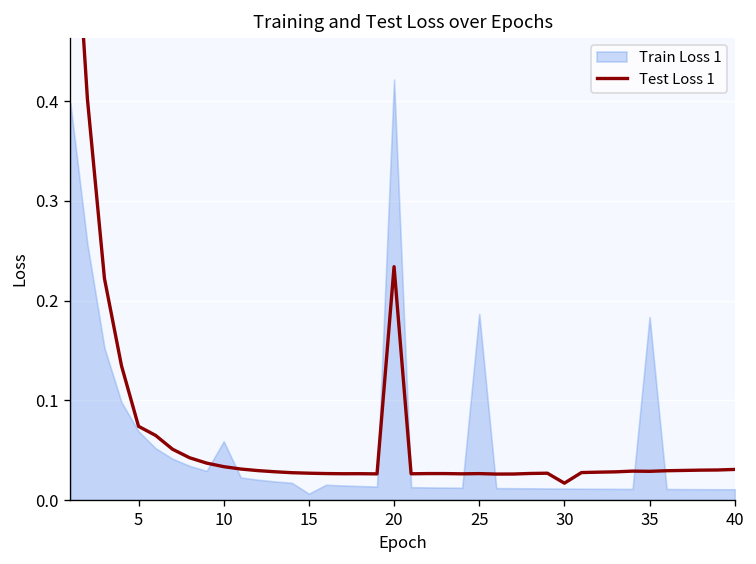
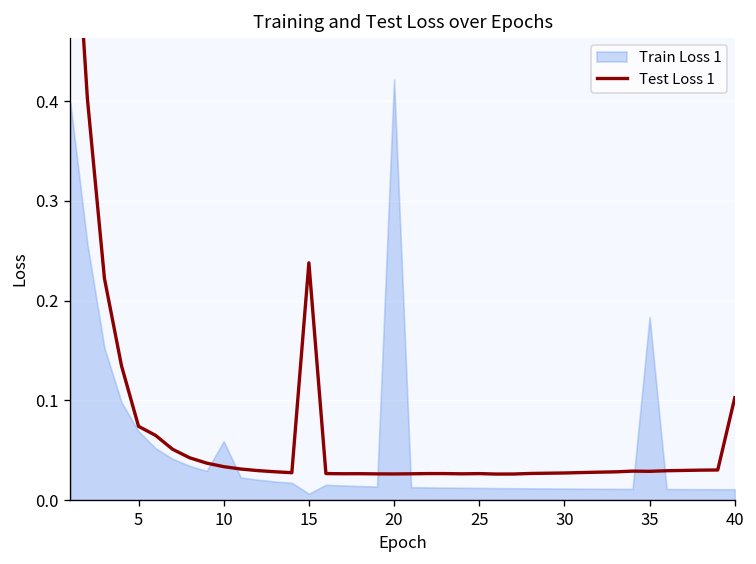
  {
    "Test Loss 1": {
      "5": 0.07,
      "10": 0.03,
-     "15": 0.03,
-     "20": 0.23,
+     "15": 0.24,
+     "20": 0.03,
      "25": 0.03,
-     "30": 0.02,
+     "30": 0.03,
      "35": 0.03,
-     "40": 0.03
+     "40": 0.10
    },
    "Train Loss 1": {
      "5": 0.07,
      "10": 0.06,
      "15": 0.01,
      "20": 0.42,
-     "25": 0.19,
+     "25": 0.01,
      "30": 0.01,
      "35": 0.18,
      "40": 0.01
    }
  }
